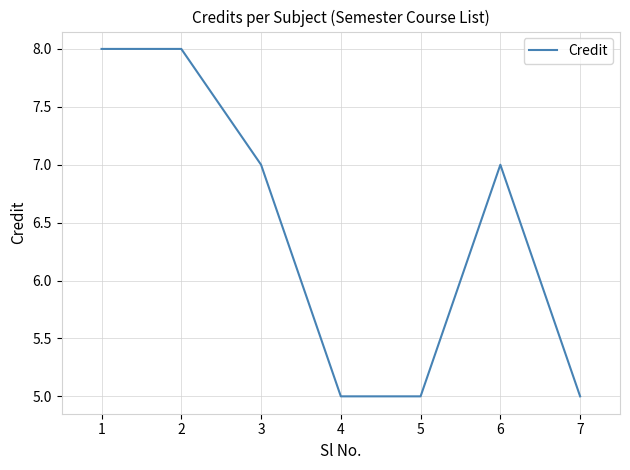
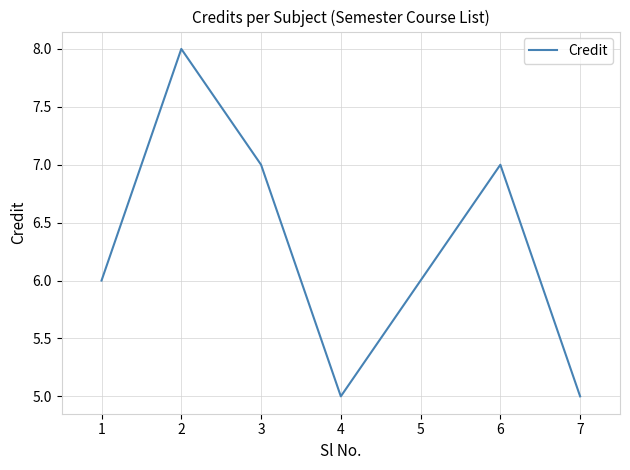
  {
-   "1": 8,
+   "1": 6,
    "2": 8,
    "3": 7,
    "4": 5,
-   "5": 5,
+   "5": 6,
    "6": 7,
    "7": 5
  }
